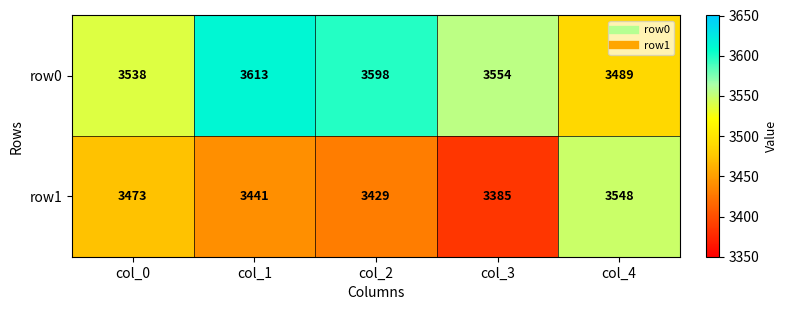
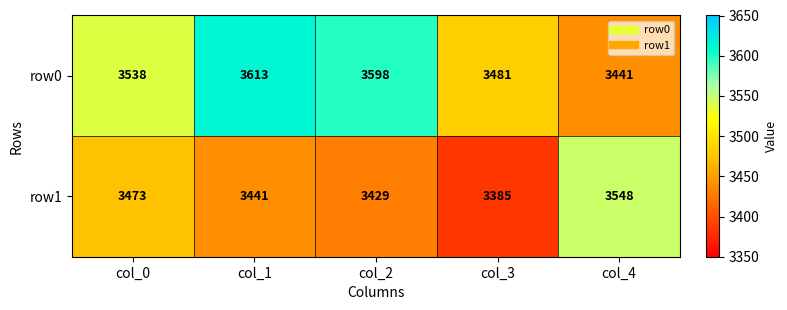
  {
    "row0": {
      "col_0": 3538,
      "col_1": 3613,
      "col_2": 3598,
-     "col_3": 3554,
-     "col_4": 3489
+     "col_3": 3481,
+     "col_4": 3441
    },
    "row1": {
      "col_0": 3473,
      "col_1": 3441,
      "col_2": 3429,
      "col_3": 3385,
      "col_4": 3548
    }
  }
